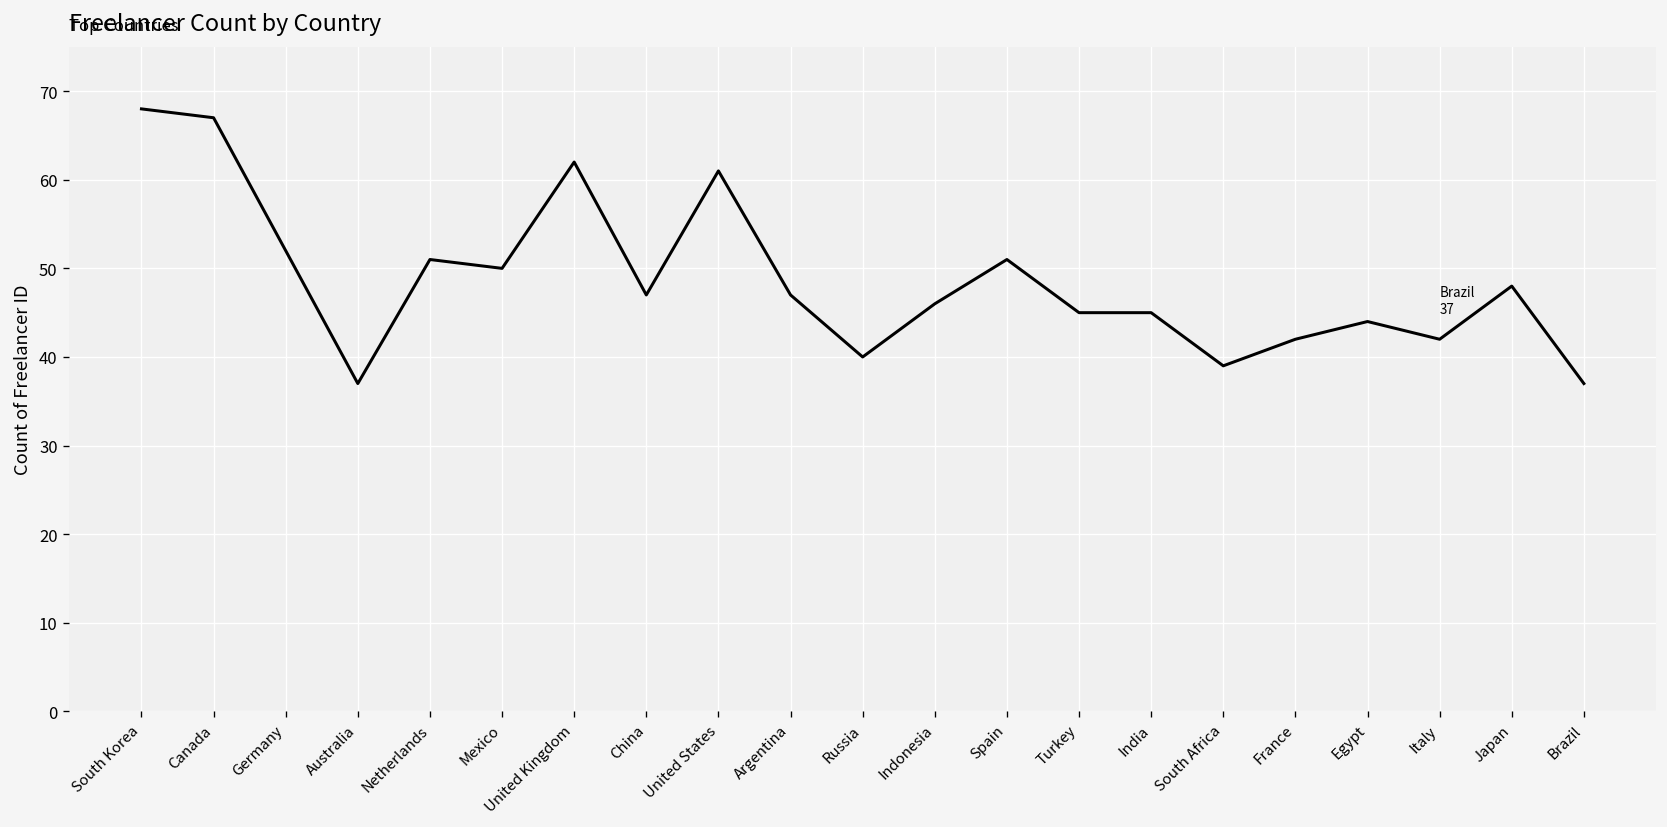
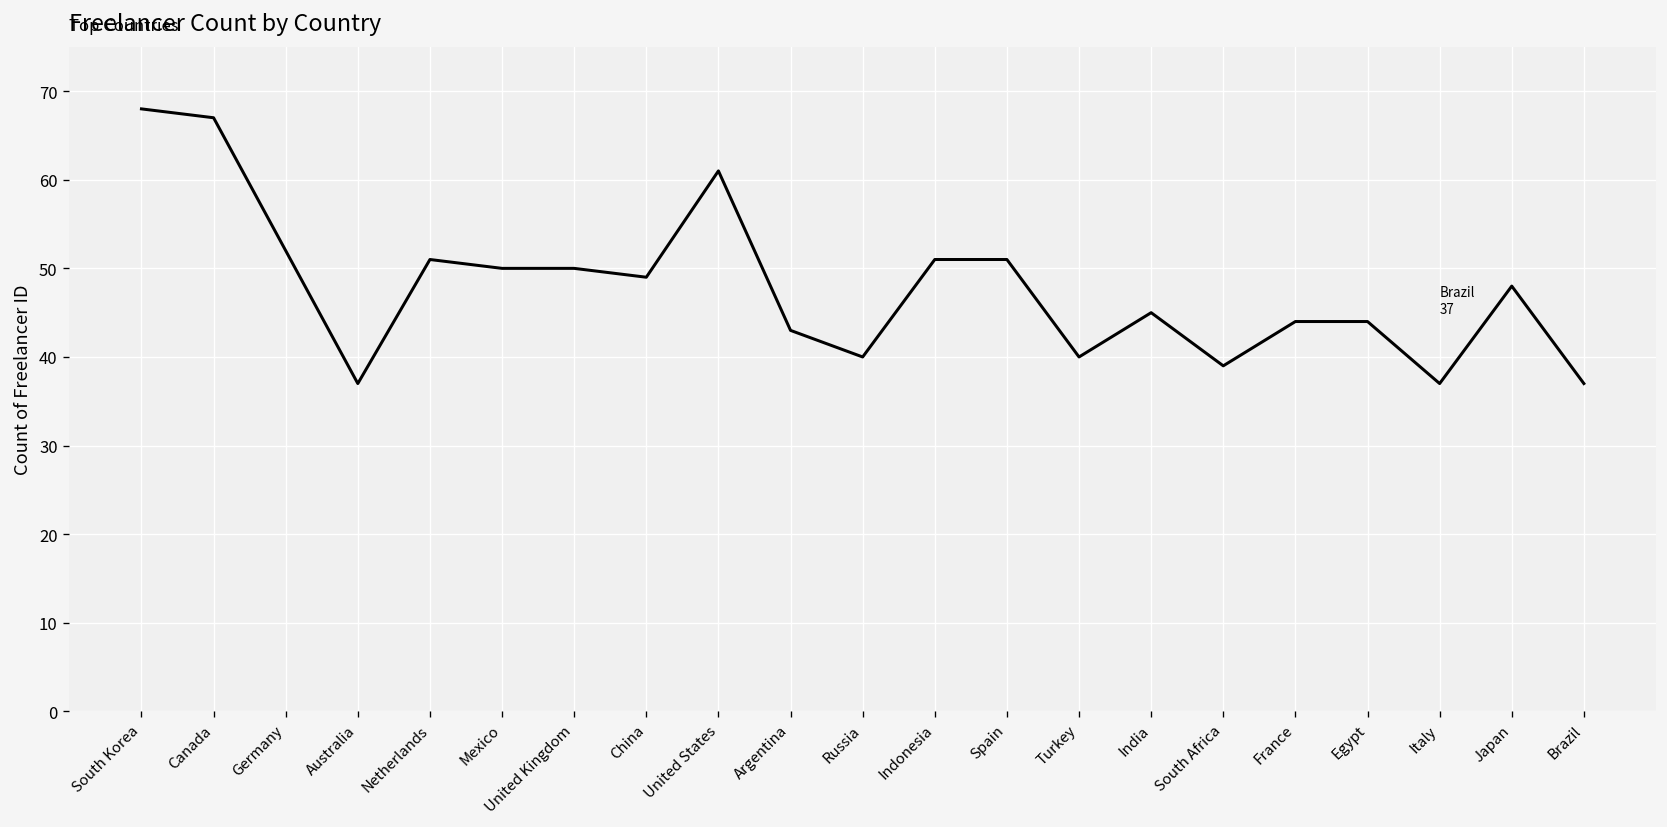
  {
    "South Korea": 68,
    "Canada": 67,
    "Germany": 52,
    "Australia": 37,
    "Netherlands": 51,
    "Mexico": 50,
-   "United Kingdom": 62,
-   "China": 47,
+   "United Kingdom": 50,
+   "China": 49,
    "United States": 61,
-   "Argentina": 47,
+   "Argentina": 43,
    "Russia": 40,
-   "Indonesia": 46,
+   "Indonesia": 51,
    "Spain": 51,
-   "Turkey": 45,
+   "Turkey": 40,
    "India": 45,
    "South Africa": 39,
-   "France": 42,
+   "France": 44,
    "Egypt": 44,
-   "Italy": 42,
+   "Italy": 37,
    "Japan": 48,
    "Brazil": 37
  }
